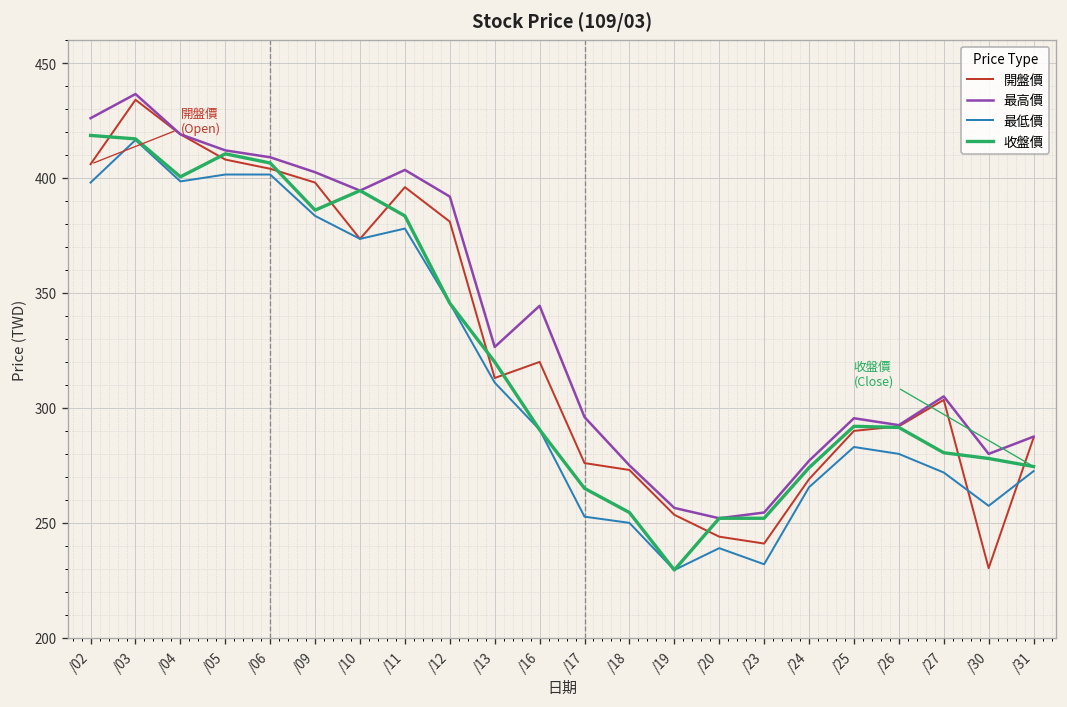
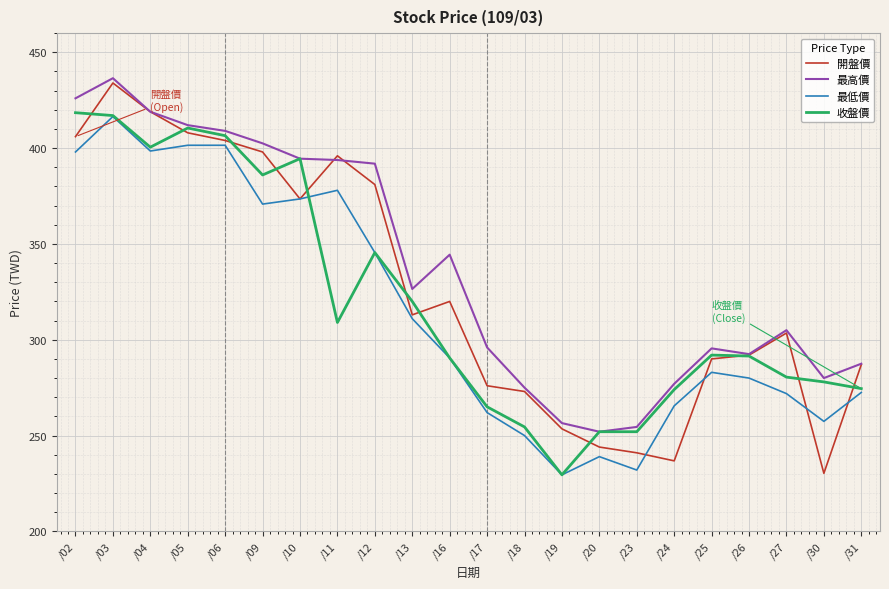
  {
    "開盤價": {
      "/02": 406,
      "/03": 434,
      "/05": 408,
      "/06": 404,
      "/09": 398,
      "/11": 396,
      "/12": 381,
      "/13": 313,
      "/16": 320,
      "/17": 276,
      "/18": 273,
      "/19": 254,
      "/20": 244,
      "/23": 241,
-     "/24": 269,
+     "/24": 237,
      "/25": 290,
      "/27": 304,
      "/30": 230
    },
    "最高價": {
      "/02": 426,
      "/03": 437,
      "/05": 412,
      "/06": 409,
      "/09": 403,
-     "/11": 404,
+     "/11": 394,
      "/12": 392,
      "/13": 327,
      "/16": 344,
      "/17": 296,
      "/18": 275,
      "/19": 257,
      "/23": 255,
      "/24": 277,
      "/25": 296,
      "/27": 305,
      "/30": 280
    },
    "最低價": {
      "/02": 398,
      "/04": 399,
      "/05": 402,
      "/06": 402,
-     "/09": 384,
+     "/09": 371,
      "/11": 378,
      "/13": 311,
-     "/17": 253,
+     "/17": 262,
      "/18": 250,
      "/20": 239,
      "/23": 232,
      "/24": 266,
      "/25": 283,
      "/26": 280,
      "/27": 272,
      "/30": 257,
      "/31": 273
    },
    "收盤價": {
      "/02": 419,
      "/04": 401,
      "/05": 411,
      "/06": 407,
      "/09": 386,
-     "/11": 384,
+     "/11": 309,
      "/13": 320,
      "/17": 265,
      "/18": 255,
      "/23": 252,
      "/24": 274,
      "/25": 292,
      "/27": 281,
      "/30": 278,
      "/31": 275
    }
  }
